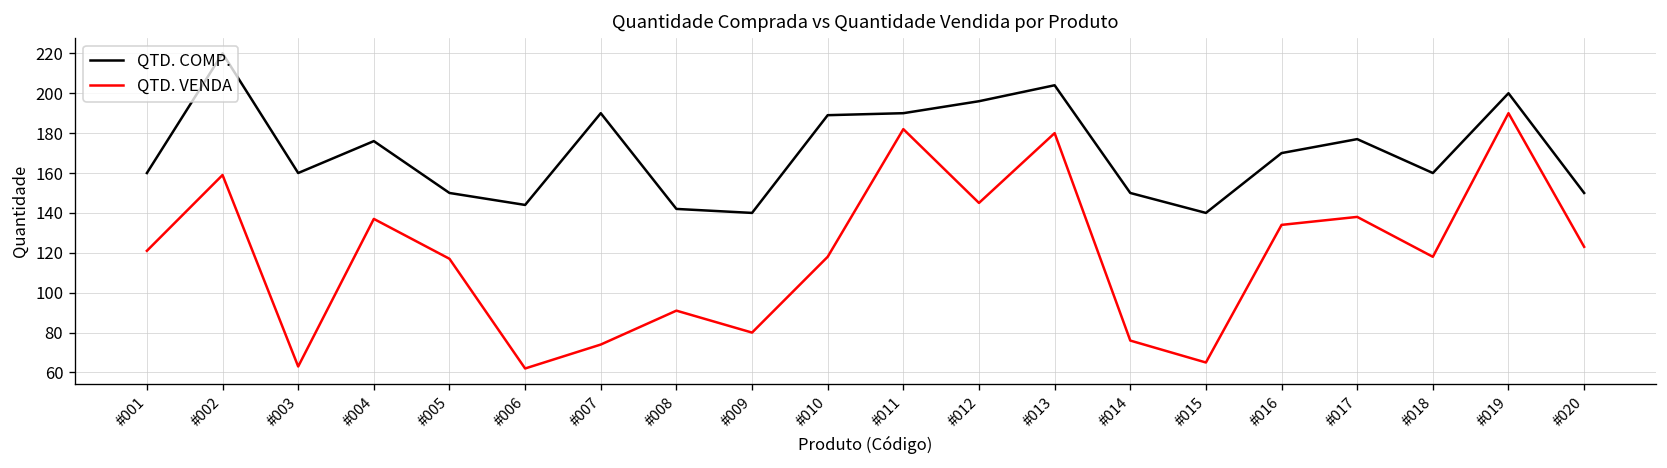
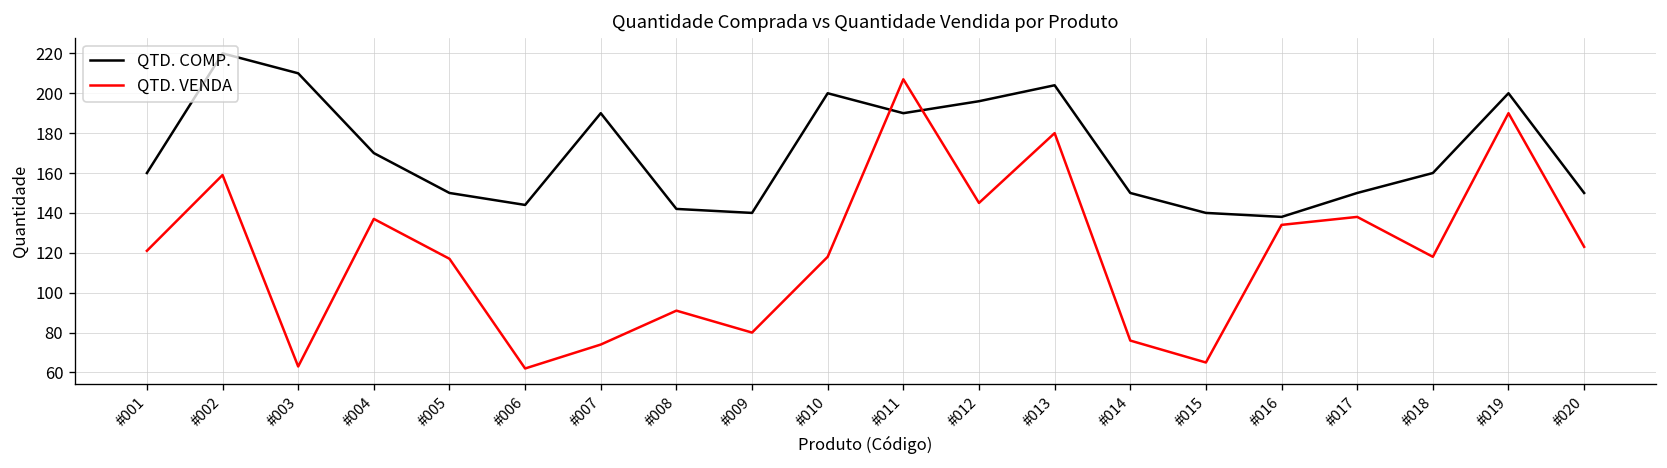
  {
    "QTD. COMP.": {
      "#001": 160,
-     "#003": 160,
-     "#004": 176,
+     "#003": 210,
+     "#004": 170,
      "#005": 150,
      "#006": 144,
      "#007": 190,
      "#008": 142,
      "#009": 140,
-     "#010": 189,
+     "#010": 200,
      "#011": 190,
      "#012": 196,
      "#013": 204,
      "#014": 150,
      "#015": 140,
-     "#016": 170,
-     "#017": 177,
+     "#016": 138,
+     "#017": 150,
      "#018": 160,
      "#019": 200,
      "#020": 150
    },
    "QTD. VENDA": {
      "#001": 121,
      "#002": 159,
      "#003": 63,
      "#004": 137,
      "#005": 117,
      "#006": 62,
      "#007": 74,
      "#008": 91,
      "#009": 80,
      "#010": 118,
-     "#011": 182,
+     "#011": 207,
      "#012": 145,
      "#013": 180,
      "#014": 76,
      "#015": 65,
      "#016": 134,
      "#017": 138,
      "#018": 118,
      "#019": 190,
      "#020": 123
    }
  }
